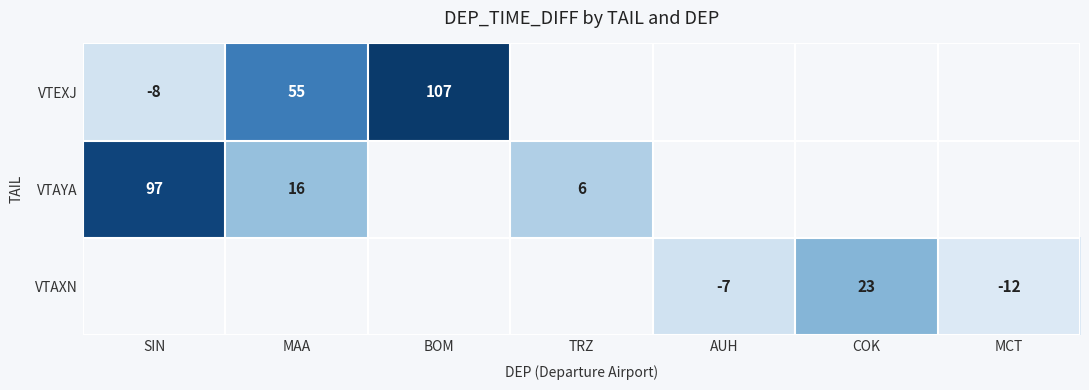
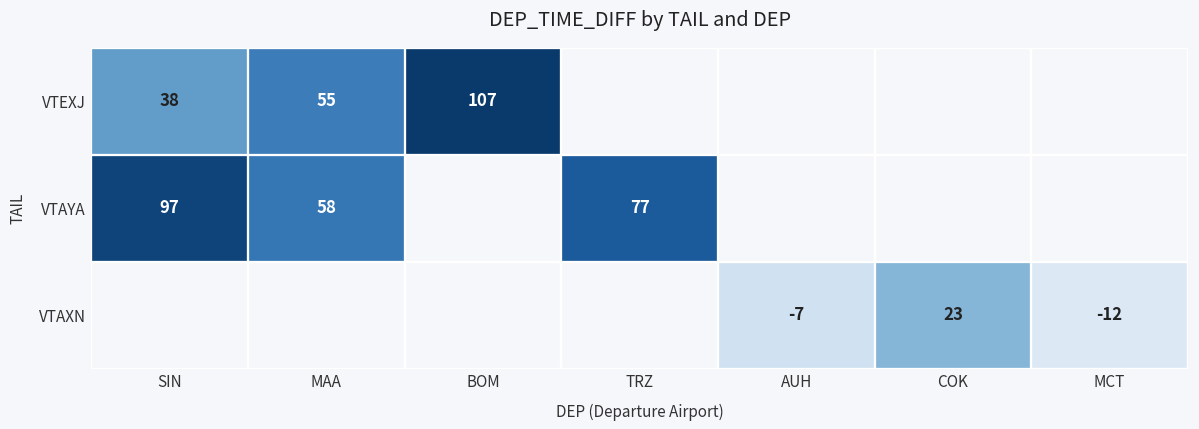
  {
    "VTEXJ": {
-     "SIN": -8,
+     "SIN": 38,
      "MAA": 55,
      "BOM": 107
    },
    "VTAYA": {
      "SIN": 97,
-     "MAA": 16,
-     "TRZ": 6
+     "MAA": 58,
+     "TRZ": 77
    },
    "VTAXN": {
      "AUH": -7,
      "COK": 23,
      "MCT": -12
    }
  }
